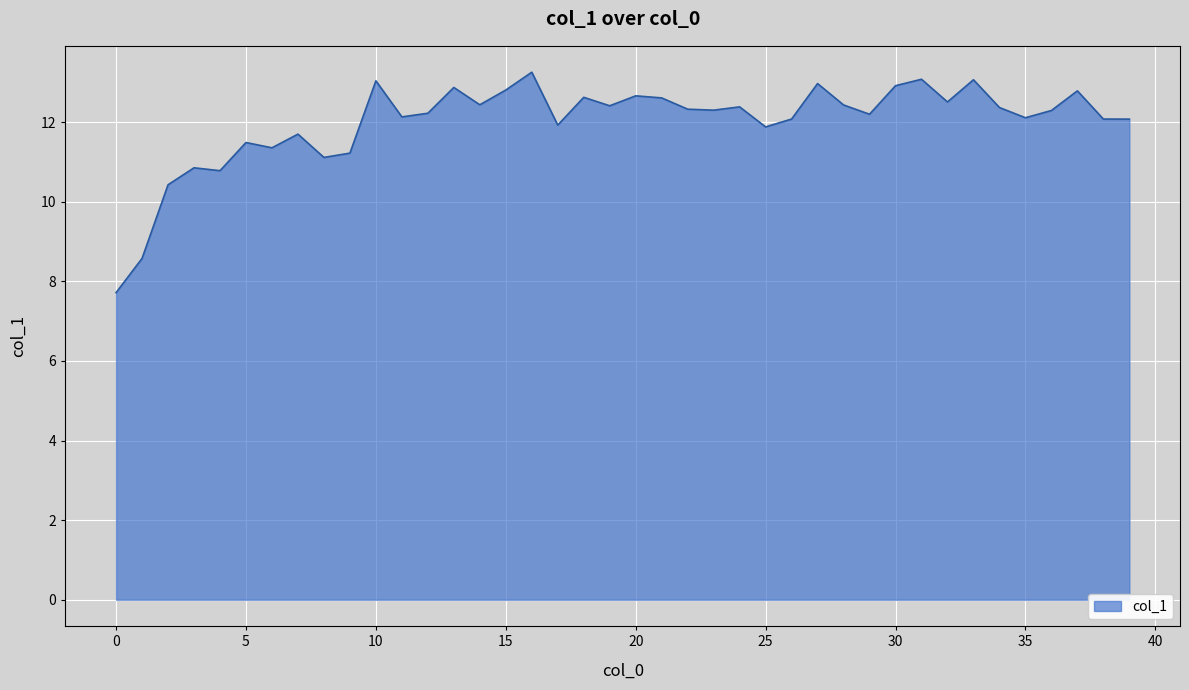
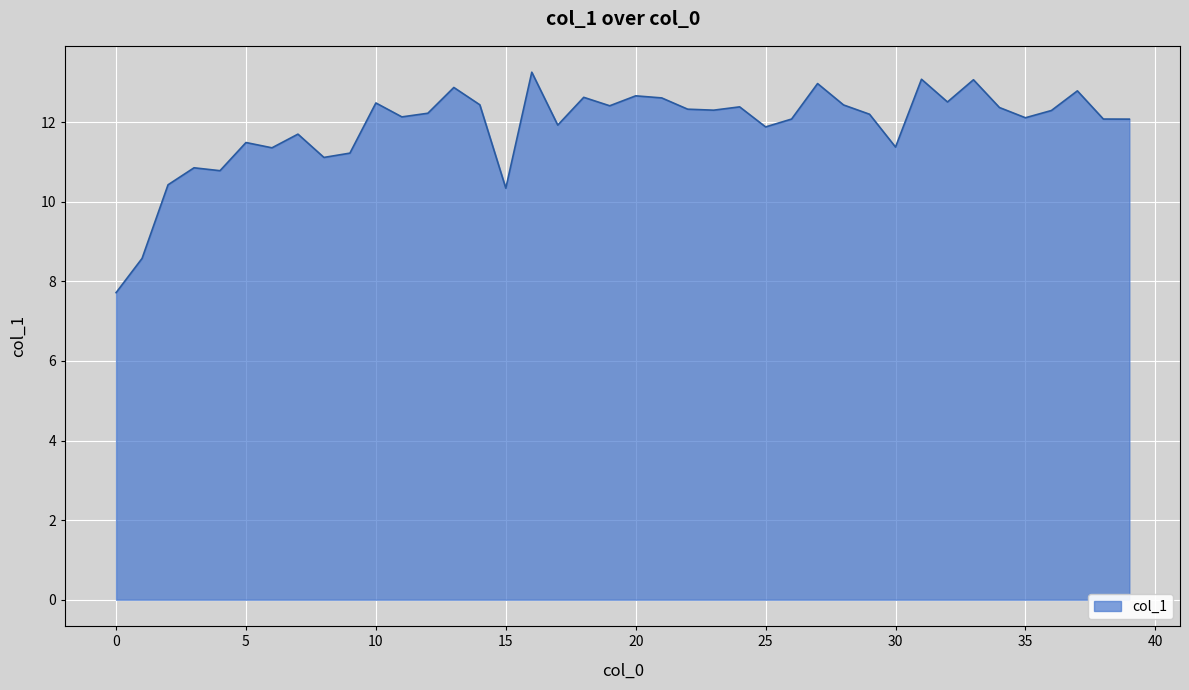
  {
    "0": 7.7,
    "5": 11.5,
-   "10": 13.0,
-   "15": 12.8,
+   "10": 12.5,
+   "15": 10.3,
    "20": 12.7,
    "25": 11.9,
-   "30": 12.9,
+   "30": 11.4,
    "35": 12.1
  }
